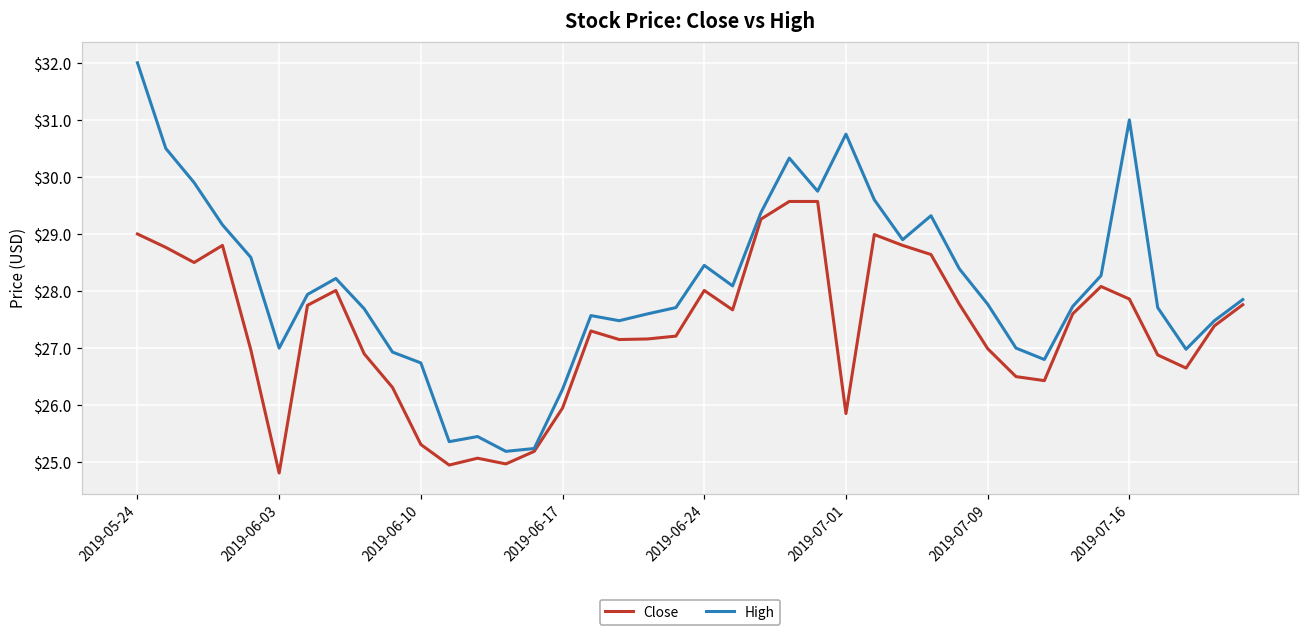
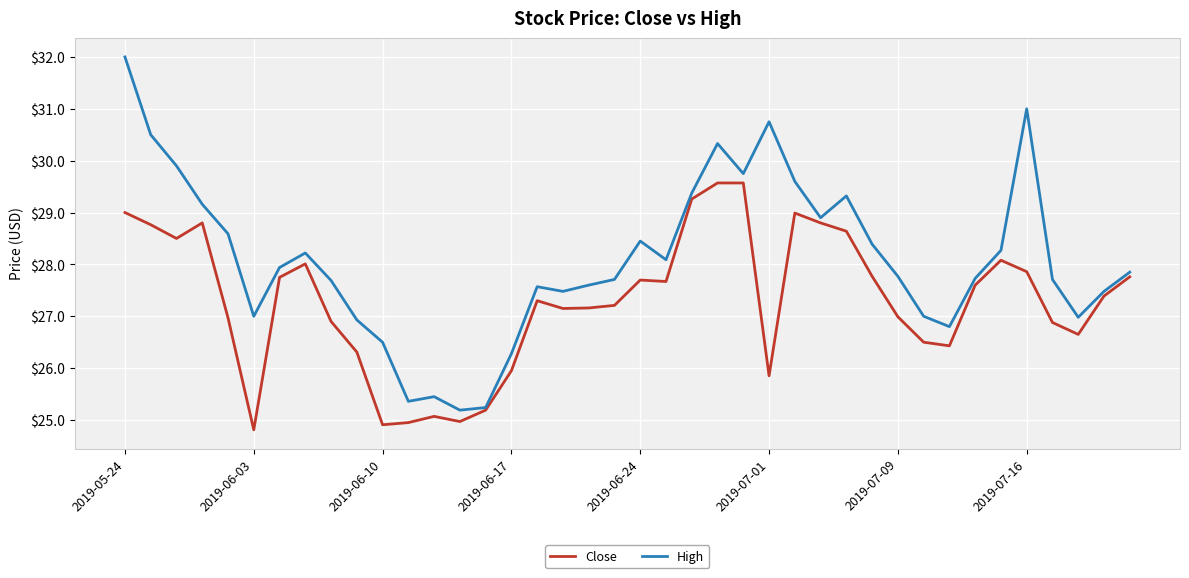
  {
    "Close": {
      "2019-05-24": "$29.0",
      "2019-06-03": "$24.8",
-     "2019-06-10": "$25.3",
+     "2019-06-10": "$24.9",
      "2019-06-17": "$26.0",
-     "2019-06-24": "$28.0",
+     "2019-06-24": "$27.7",
      "2019-07-01": "$25.9",
      "2019-07-09": "$27.0",
      "2019-07-16": "$27.9"
    },
    "High": {
      "2019-05-24": "$32.0",
      "2019-06-03": "$27.0",
-     "2019-06-10": "$26.7",
+     "2019-06-10": "$26.5",
      "2019-06-17": "$26.3",
      "2019-06-24": "$28.5",
      "2019-07-01": "$30.8",
      "2019-07-09": "$27.8",
      "2019-07-16": "$31.0"
    }
  }
